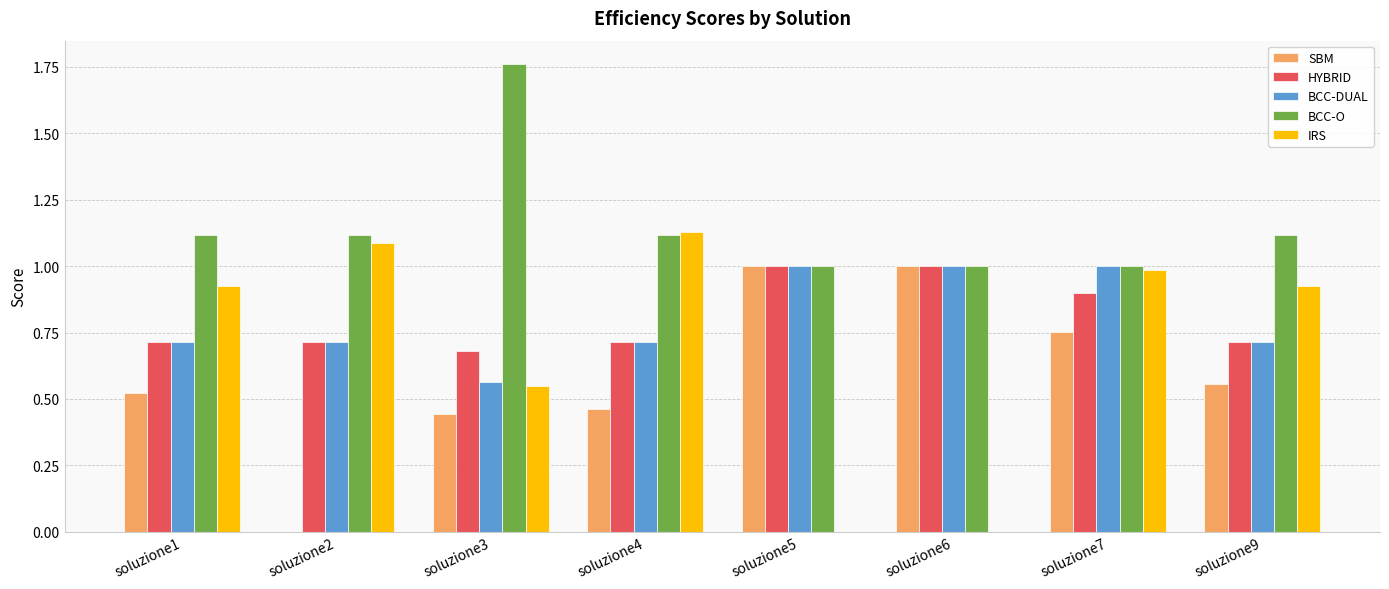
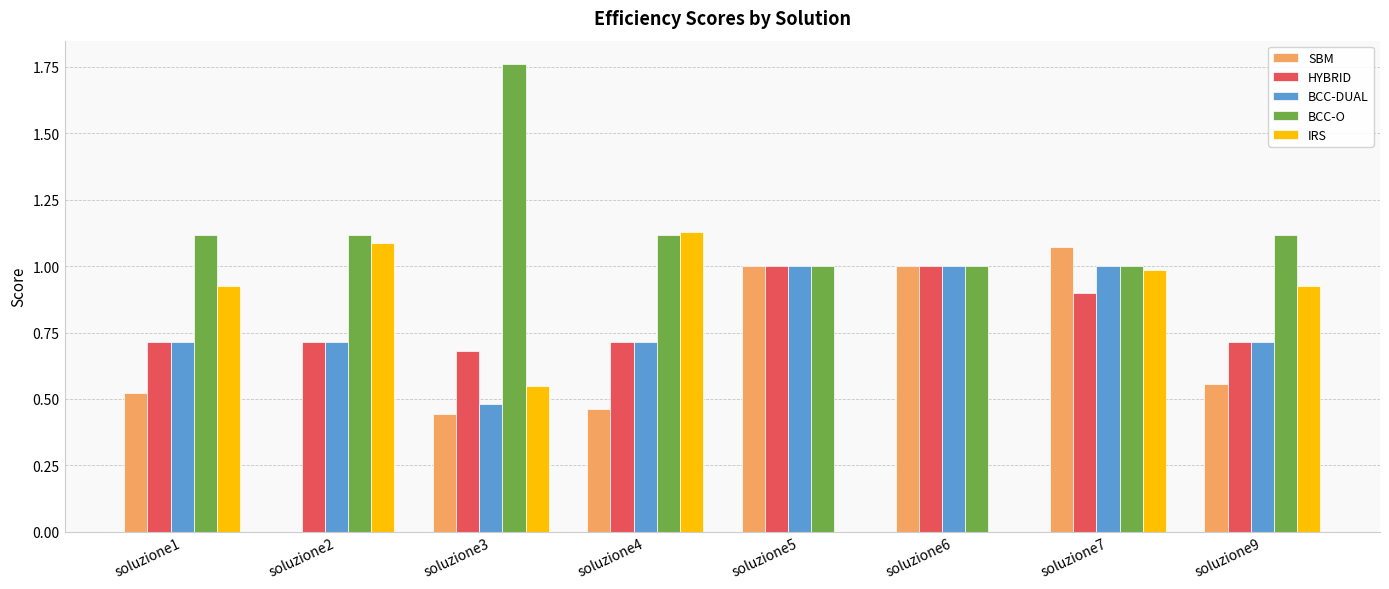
  {
    "SBM": {
      "soluzione1": 0.52,
      "soluzione3": 0.44,
      "soluzione4": 0.46,
      "soluzione5": 1.00,
      "soluzione6": 1.00,
-     "soluzione7": 0.75,
+     "soluzione7": 1.07,
      "soluzione9": 0.56
    },
    "HYBRID": {
      "soluzione1": 0.71,
      "soluzione2": 0.71,
      "soluzione3": 0.68,
      "soluzione4": 0.71,
      "soluzione5": 1.00,
      "soluzione6": 1.00,
      "soluzione7": 0.90,
      "soluzione9": 0.71
    },
    "BCC-DUAL": {
      "soluzione1": 0.71,
      "soluzione2": 0.71,
-     "soluzione3": 0.56,
+     "soluzione3": 0.48,
      "soluzione4": 0.71,
      "soluzione5": 1.00,
      "soluzione6": 1.00,
      "soluzione7": 1.00,
      "soluzione9": 0.71
    },
    "BCC-O": {
      "soluzione1": 1.12,
      "soluzione2": 1.12,
      "soluzione3": 1.76,
      "soluzione4": 1.12,
      "soluzione5": 1.00,
      "soluzione6": 1.00,
      "soluzione7": 1.00,
      "soluzione9": 1.12
    },
    "IRS": {
      "soluzione1": 0.92,
      "soluzione2": 1.09,
      "soluzione3": 0.55,
      "soluzione4": 1.13,
      "soluzione5": 0.00,
      "soluzione6": 0.00,
      "soluzione7": 0.98,
      "soluzione9": 0.92
    }
  }
